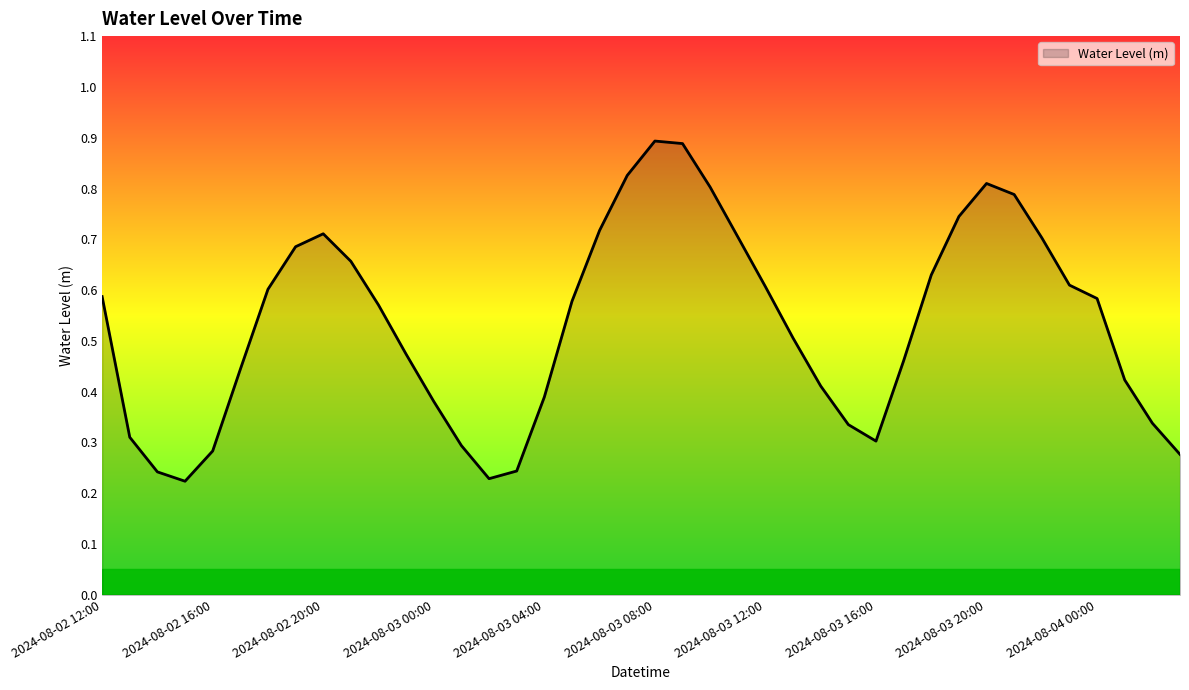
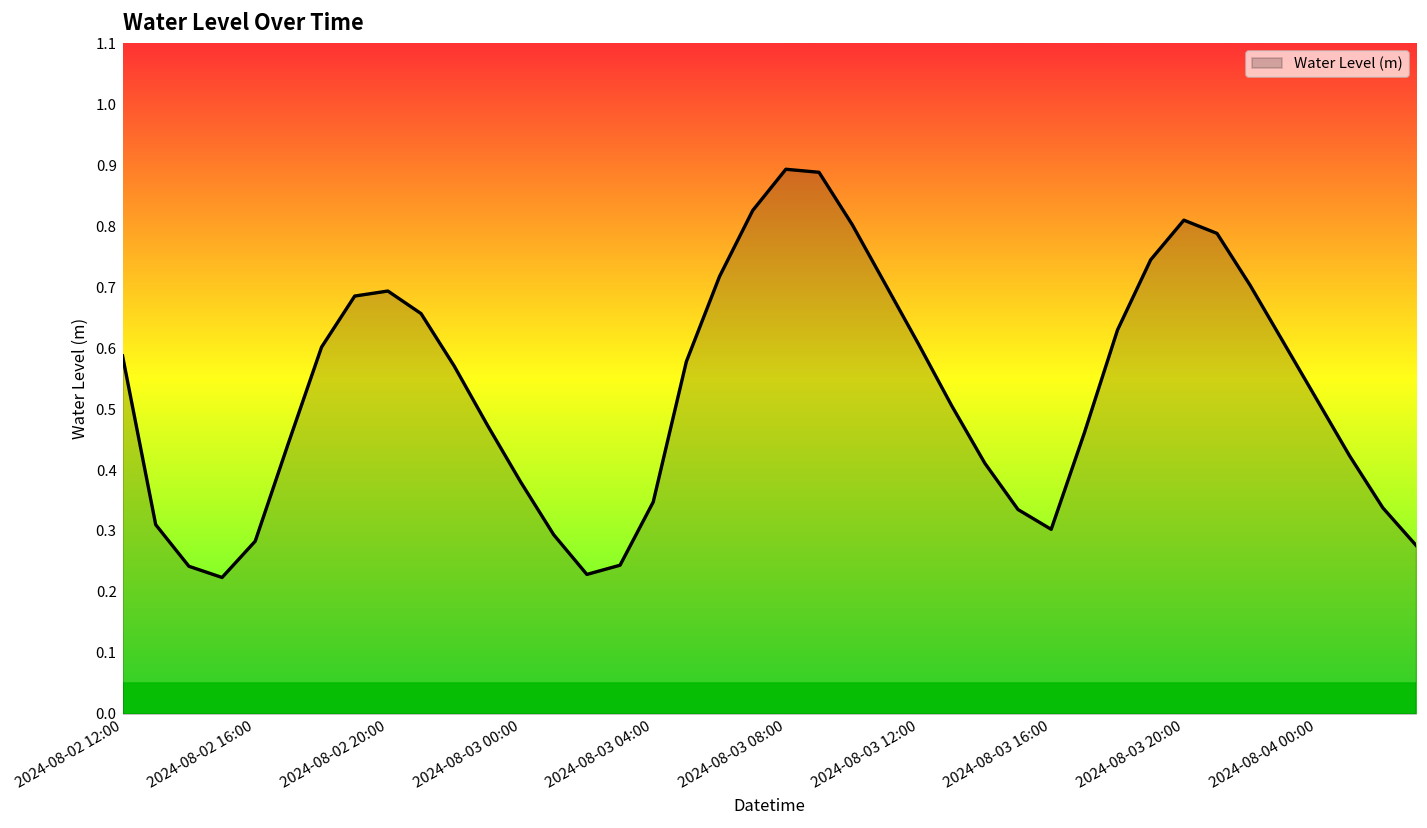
  {
    "2024-08-02 12:00": 0.59,
    "2024-08-02 16:00": 0.28,
-   "2024-08-02 20:00": 0.71,
+   "2024-08-02 20:00": 0.69,
    "2024-08-03 00:00": 0.38,
-   "2024-08-03 04:00": 0.39,
+   "2024-08-03 04:00": 0.35,
    "2024-08-03 08:00": 0.89,
    "2024-08-03 12:00": 0.61,
    "2024-08-03 16:00": 0.30,
    "2024-08-03 20:00": 0.81,
-   "2024-08-04 00:00": 0.58
+   "2024-08-04 00:00": 0.52
  }
